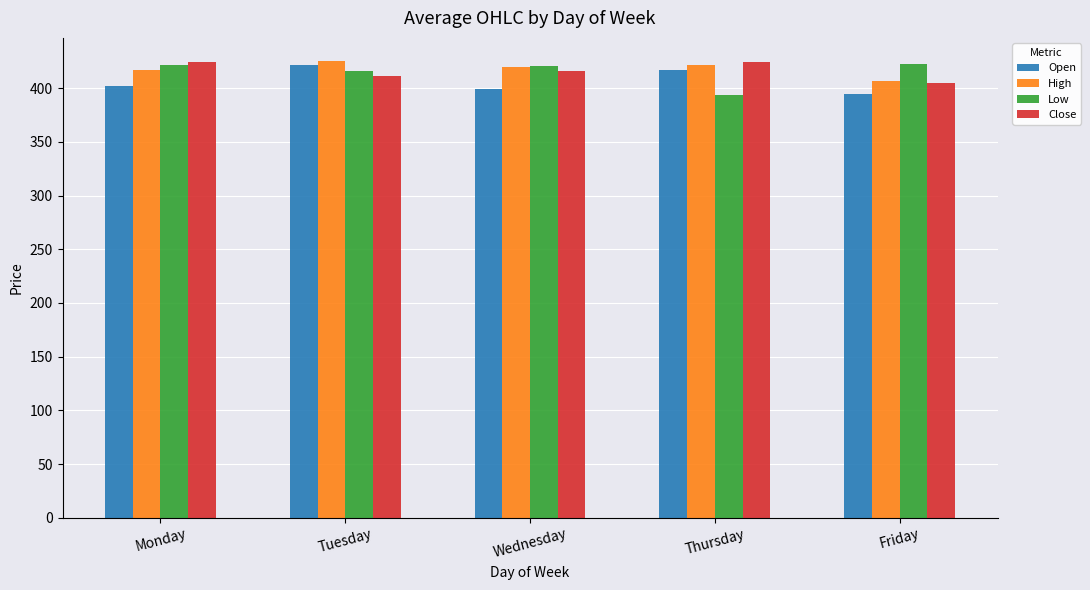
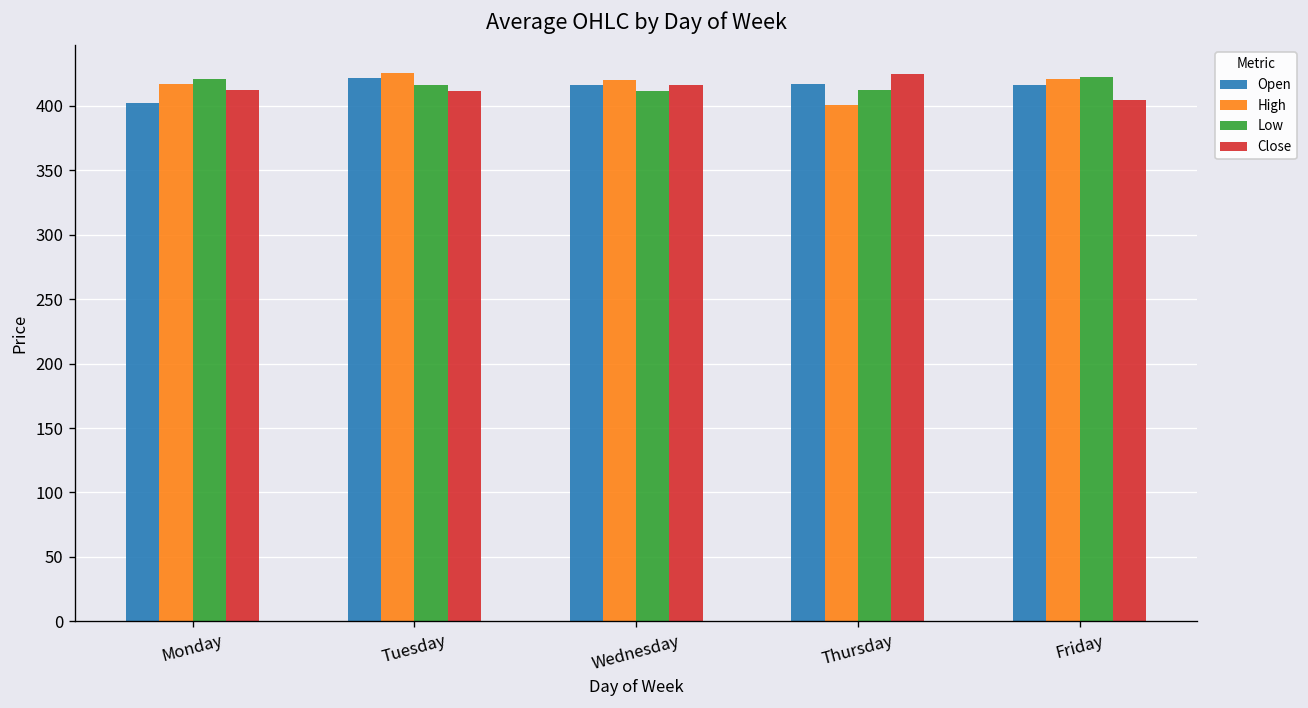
  {
    "Open": {
      "Monday": 402,
      "Tuesday": 421,
-     "Wednesday": 399,
+     "Wednesday": 417,
      "Thursday": 417,
-     "Friday": 395
+     "Friday": 416
    },
    "High": {
      "Monday": 417,
      "Tuesday": 426,
      "Wednesday": 420,
-     "Thursday": 421,
-     "Friday": 407
+     "Thursday": 401,
+     "Friday": 421
    },
    "Low": {
      "Monday": 421,
      "Tuesday": 416,
-     "Wednesday": 421,
-     "Thursday": 394,
+     "Wednesday": 411,
+     "Thursday": 412,
      "Friday": 422
    },
    "Close": {
-     "Monday": 424,
+     "Monday": 412,
      "Tuesday": 412,
      "Wednesday": 416,
      "Thursday": 425,
      "Friday": 405
    }
  }
